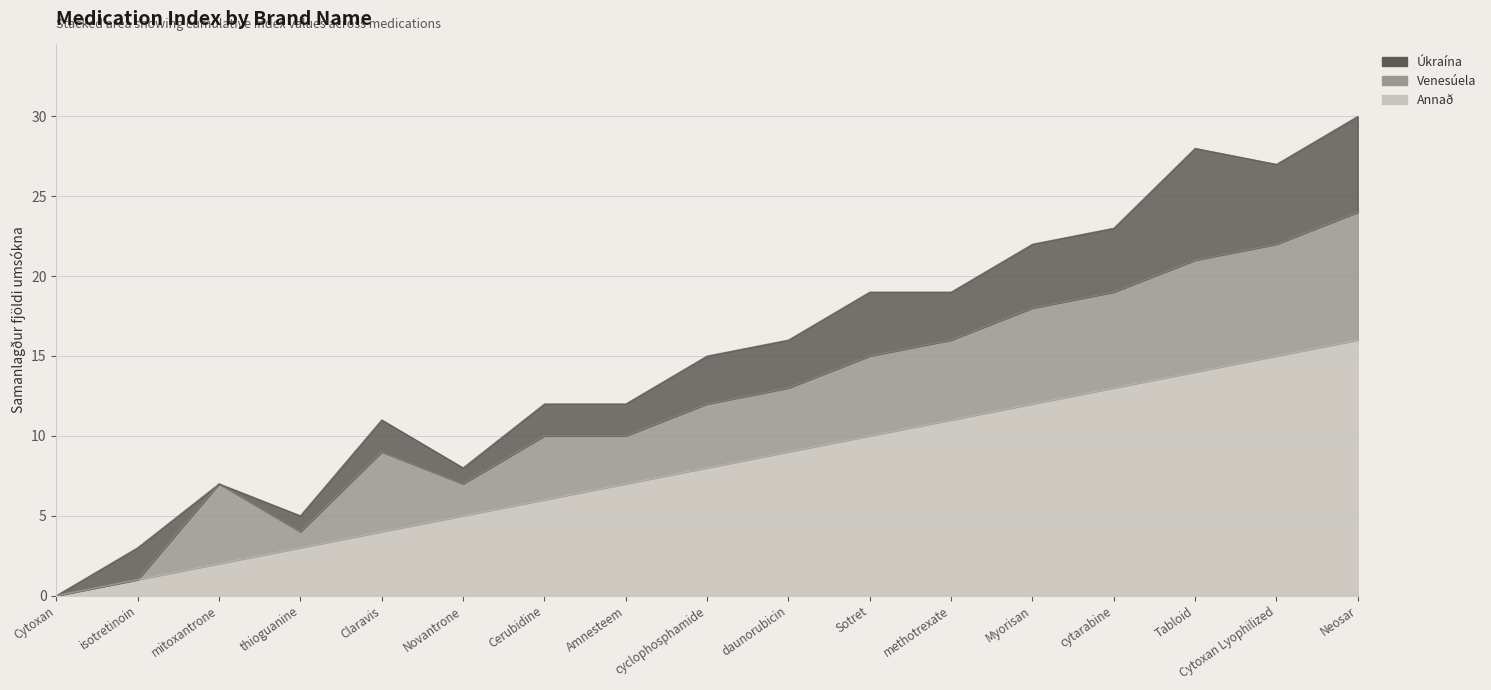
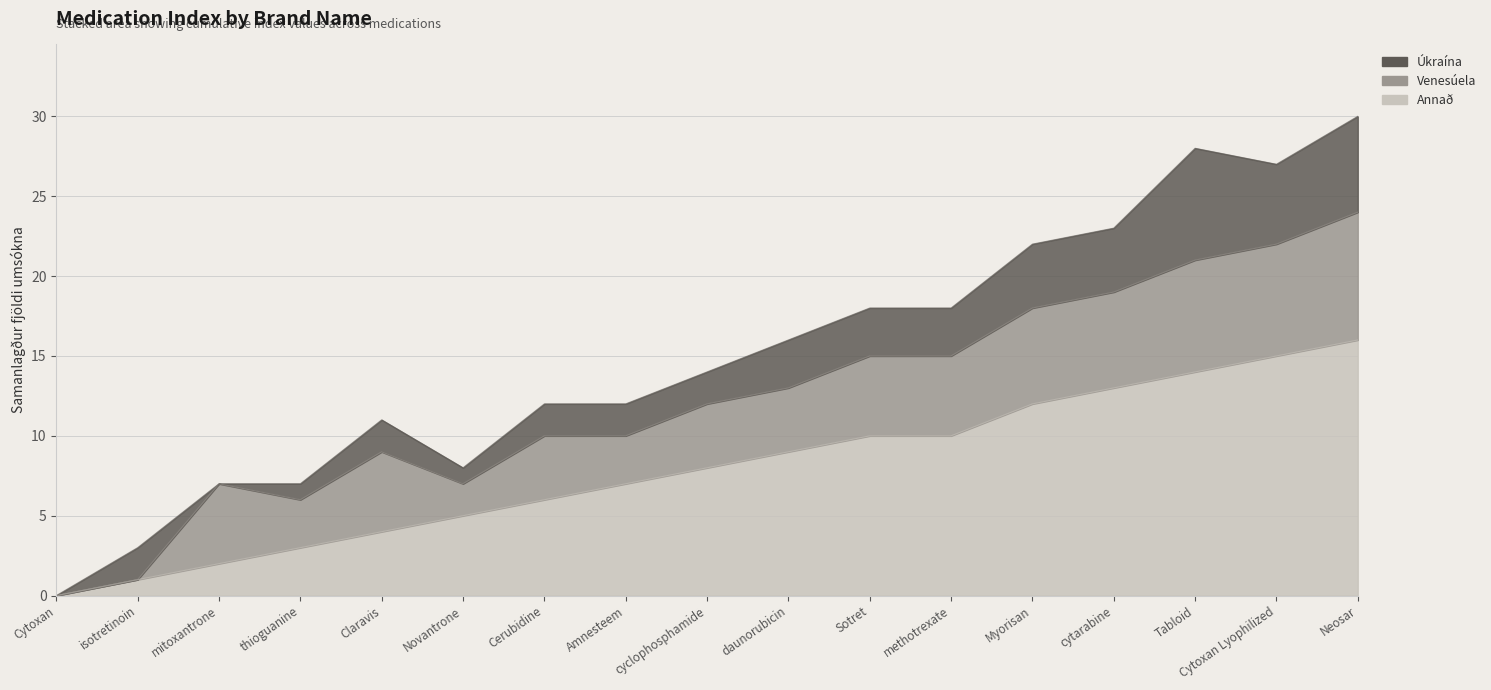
  {
    "Annað": {
      "mitoxantrone": 2,
      "thioguanine": 3,
      "Claravis": 4,
      "Novantrone": 5,
      "Cerubidine": 6,
      "Amnesteem": 7,
      "cyclophosphamide": 8,
      "daunorubicin": 9,
      "Sotret": 10,
-     "methotrexate": 11,
+     "methotrexate": 10,
      "Myorisan": 12,
      "cytarabine": 13,
      "Tabloid": 14,
      "Cytoxan Lyophilized": 15,
      "Neosar": 16
    },
    "Venesúela": {
-     "thioguanine": 1,
+     "thioguanine": 3,
      "Claravis": 5,
      "Novantrone": 2,
      "Cerubidine": 4,
      "Amnesteem": 3,
      "cyclophosphamide": 4,
      "daunorubicin": 4,
      "Sotret": 5,
      "methotrexate": 5,
      "Myorisan": 6,
      "cytarabine": 6,
      "Tabloid": 7,
      "Cytoxan Lyophilized": 7,
      "Neosar": 8
    },
    "Úkraína": {
      "isotretinoin": 2,
      "thioguanine": 1,
      "Claravis": 2,
      "Novantrone": 1,
      "Cerubidine": 2,
      "Amnesteem": 2,
-     "cyclophosphamide": 3,
+     "cyclophosphamide": 2,
      "daunorubicin": 3,
-     "Sotret": 4,
+     "Sotret": 3,
      "methotrexate": 3,
      "Myorisan": 4,
      "cytarabine": 4,
      "Tabloid": 7,
      "Cytoxan Lyophilized": 5,
      "Neosar": 6
    }
  }
